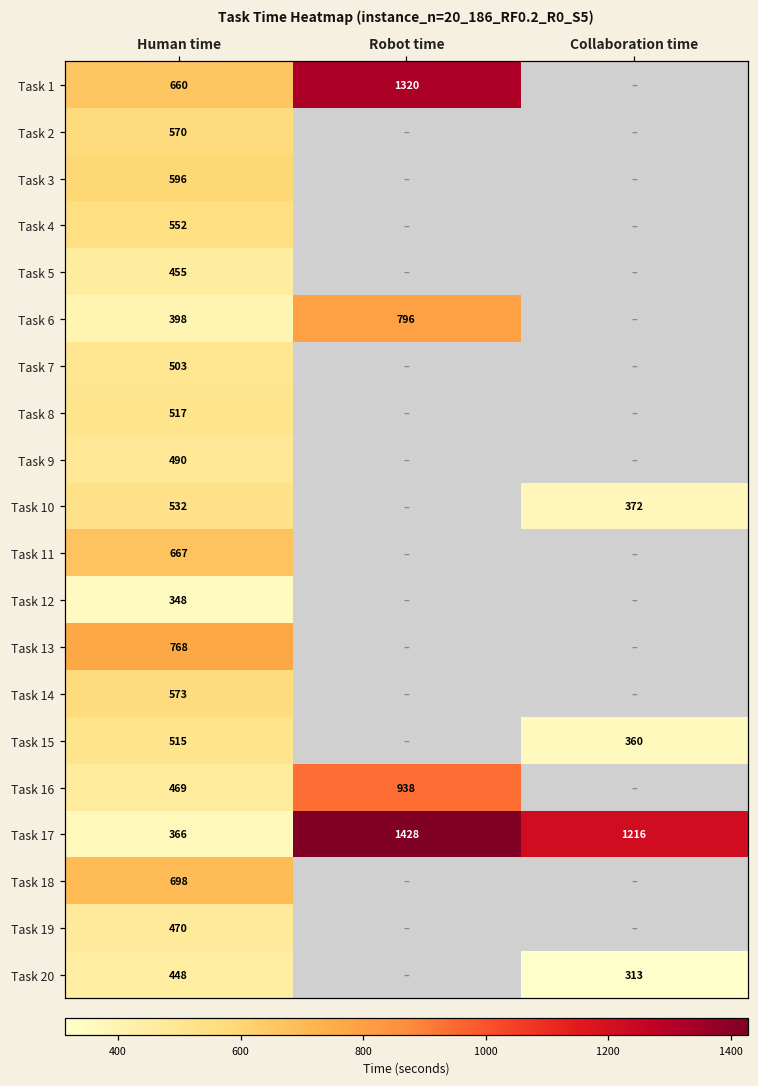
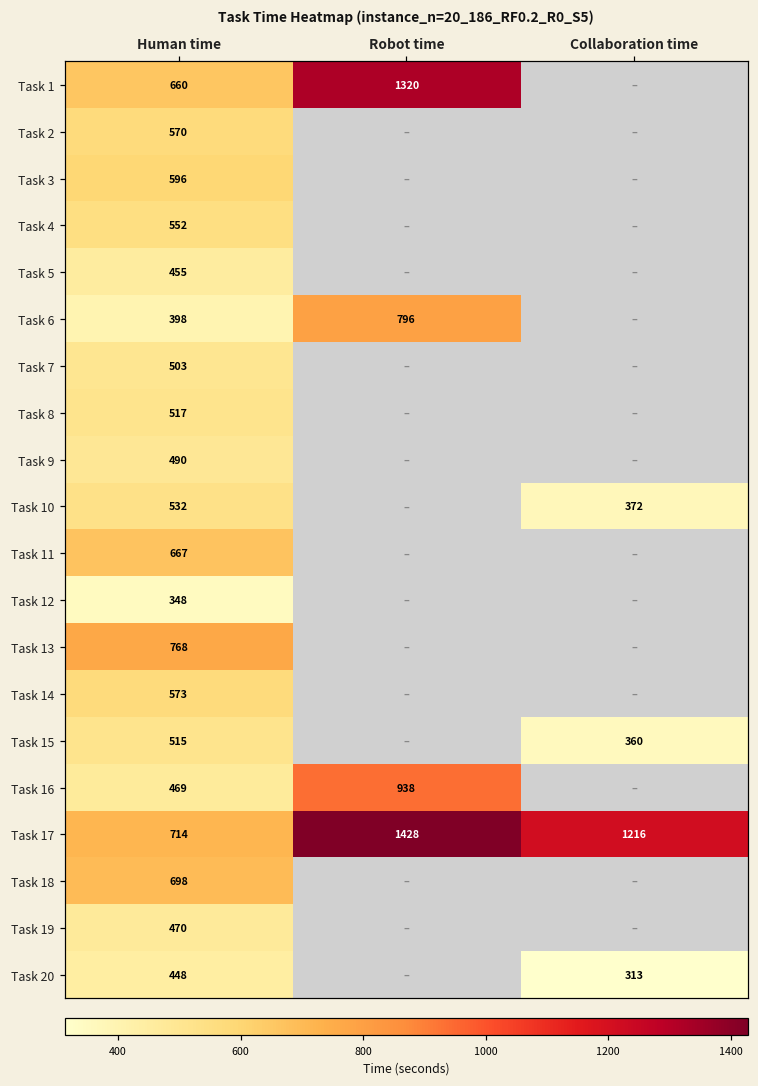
  {
    "Task 1": {
      "Human time": 660,
      "Robot time": 1320
    },
    "Task 2": {
      "Human time": 570
    },
    "Task 3": {
      "Human time": 596
    },
    "Task 4": {
      "Human time": 552
    },
    "Task 5": {
      "Human time": 455
    },
    "Task 6": {
      "Human time": 398,
      "Robot time": 796
    },
    "Task 7": {
      "Human time": 503
    },
    "Task 8": {
      "Human time": 517
    },
    "Task 9": {
      "Human time": 490
    },
    "Task 10": {
      "Human time": 532,
      "Collaboration time": 372
    },
    "Task 11": {
      "Human time": 667
    },
    "Task 12": {
      "Human time": 348
    },
    "Task 13": {
      "Human time": 768
    },
    "Task 14": {
      "Human time": 573
    },
    "Task 15": {
      "Human time": 515,
      "Collaboration time": 360
    },
    "Task 16": {
      "Human time": 469,
      "Robot time": 938
    },
    "Task 17": {
-     "Human time": 366,
+     "Human time": 714,
      "Robot time": 1428,
      "Collaboration time": 1216
    },
    "Task 18": {
      "Human time": 698
    },
    "Task 19": {
      "Human time": 470
    },
    "Task 20": {
      "Human time": 448,
      "Collaboration time": 313
    }
  }
